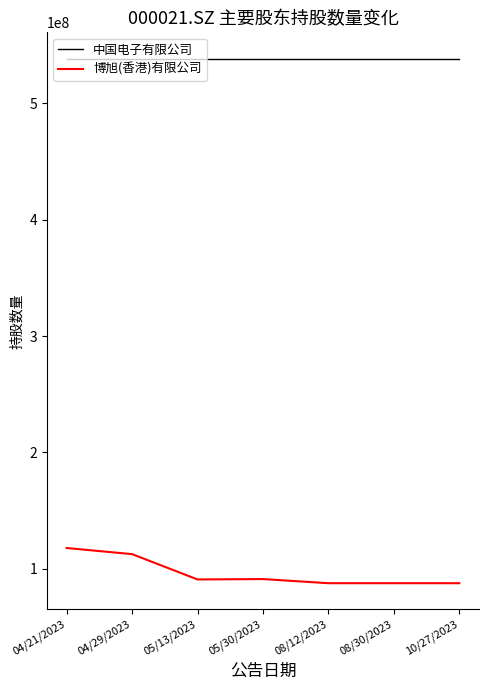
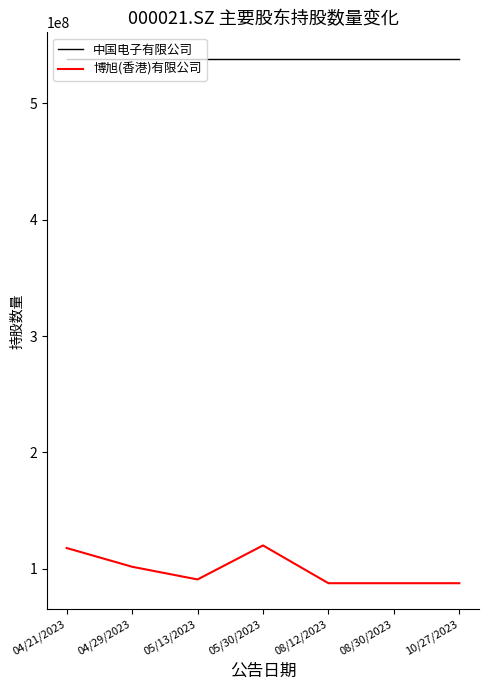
  {
    "中国电子有限公司": {
      "05/30/2023": 539000000,
      "08/12/2023": 539000000,
      "08/30/2023": 539000000,
      "10/27/2023": 539000000
    },
    "博旭(香港)有限公司": {
      "04/21/2023": 118000000,
-     "04/29/2023": 112000000,
+     "04/29/2023": 102000000,
      "05/13/2023": 91000000,
-     "05/30/2023": 91000000,
+     "05/30/2023": 120000000,
      "08/12/2023": 87000000,
      "08/30/2023": 87000000,
      "10/27/2023": 87000000
    }
  }
